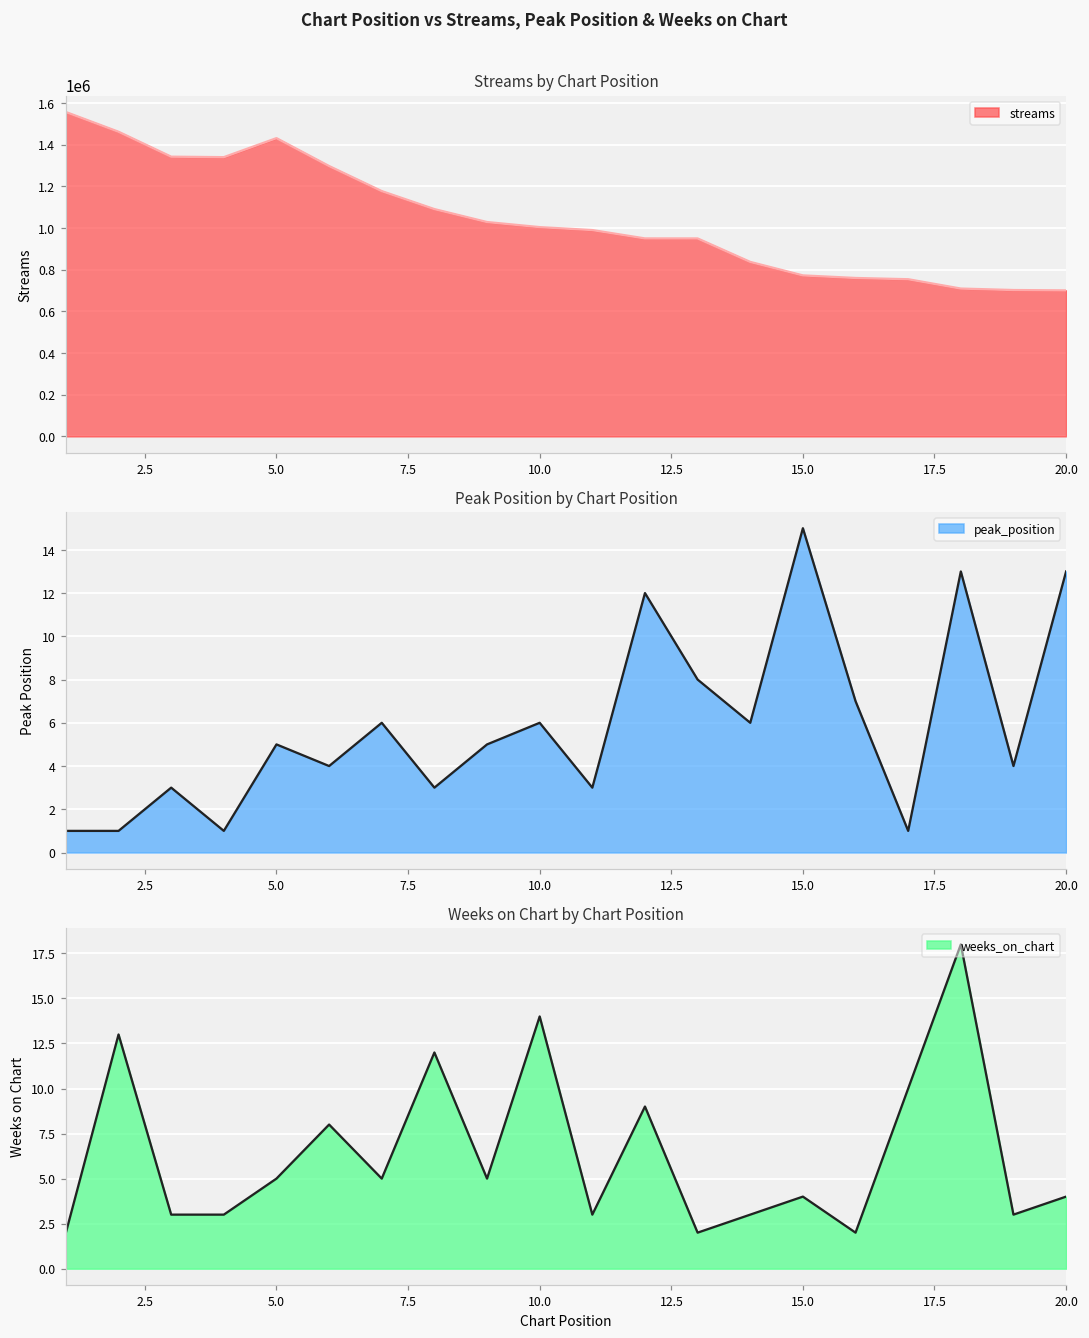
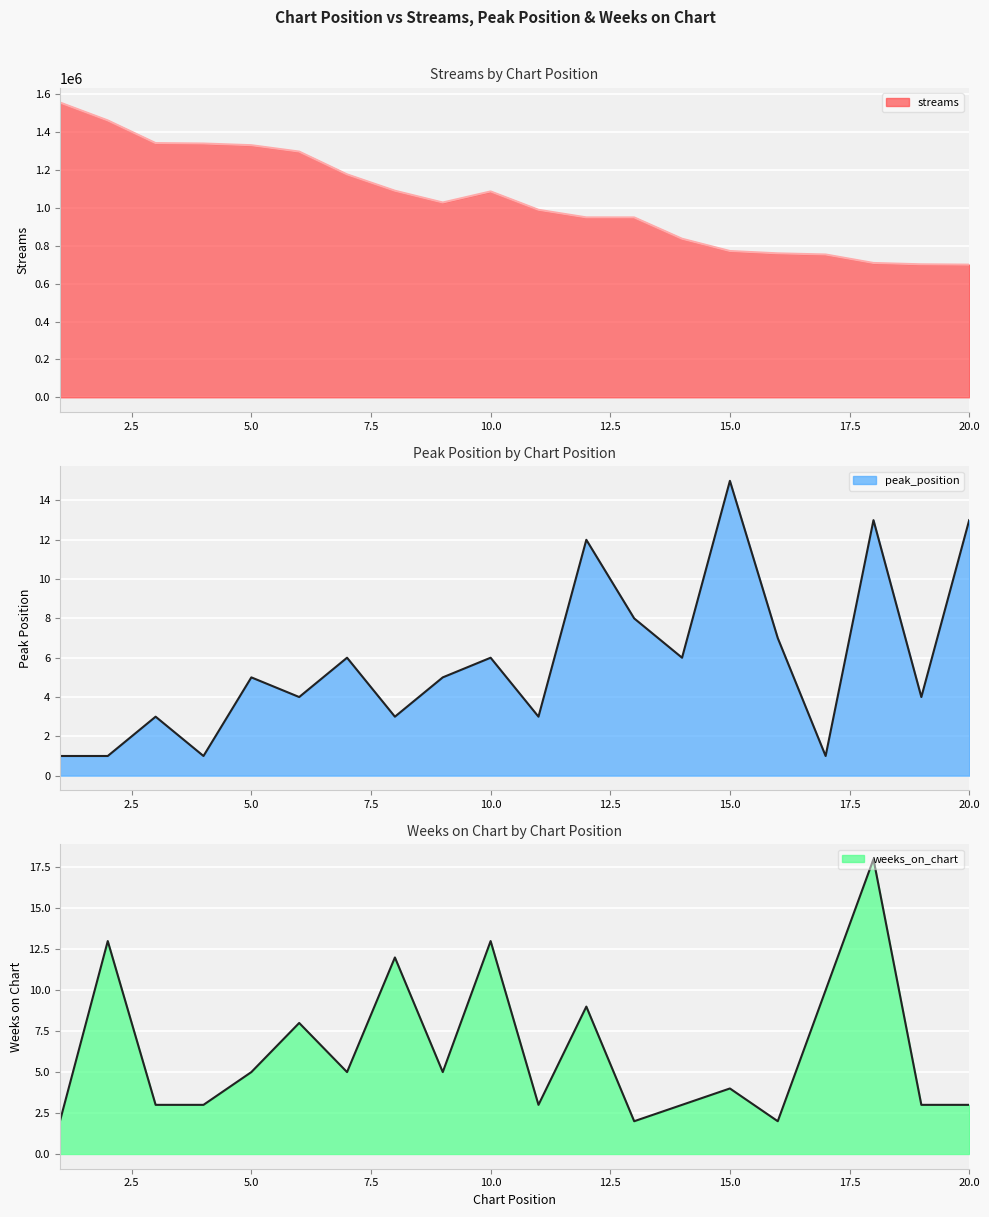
  {
    "Streams by Chart Position": {
-     "5.0": 1430000,
-     "10.0": 1000000,
+     "5.0": 1330000,
+     "10.0": 1090000,
      "15.0": 770000,
      "20.0": 700000
    },
    "Peak Position by Chart Position": {
      "5.0": 5.0,
      "10.0": 6.0,
      "15.0": 15.0,
      "20.0": 13.0
    },
    "Weeks on Chart by Chart Position": {
      "5.0": 5,
-     "10.0": 14,
+     "10.0": 13,
      "15.0": 4,
-     "20.0": 4
+     "20.0": 3
    }
  }
